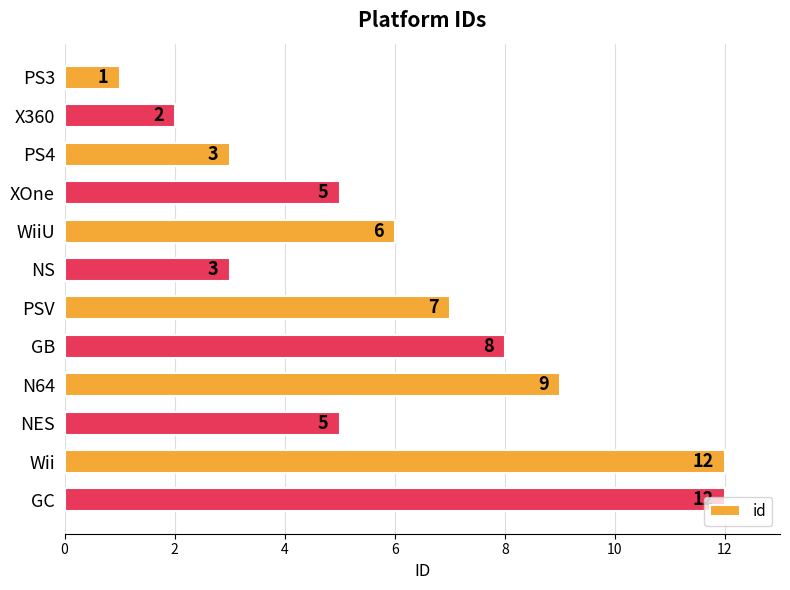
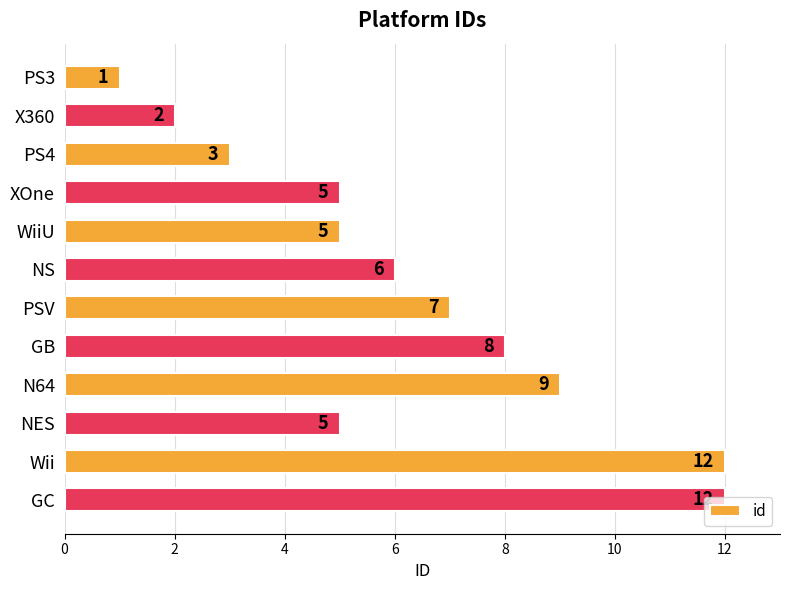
  {
    "PS3": 1,
    "X360": 2,
    "PS4": 3,
    "XOne": 5,
-   "WiiU": 6,
-   "NS": 3,
+   "WiiU": 5,
+   "NS": 6,
    "PSV": 7,
    "GB": 8,
    "N64": 9,
    "NES": 5,
    "Wii": 12
  }
